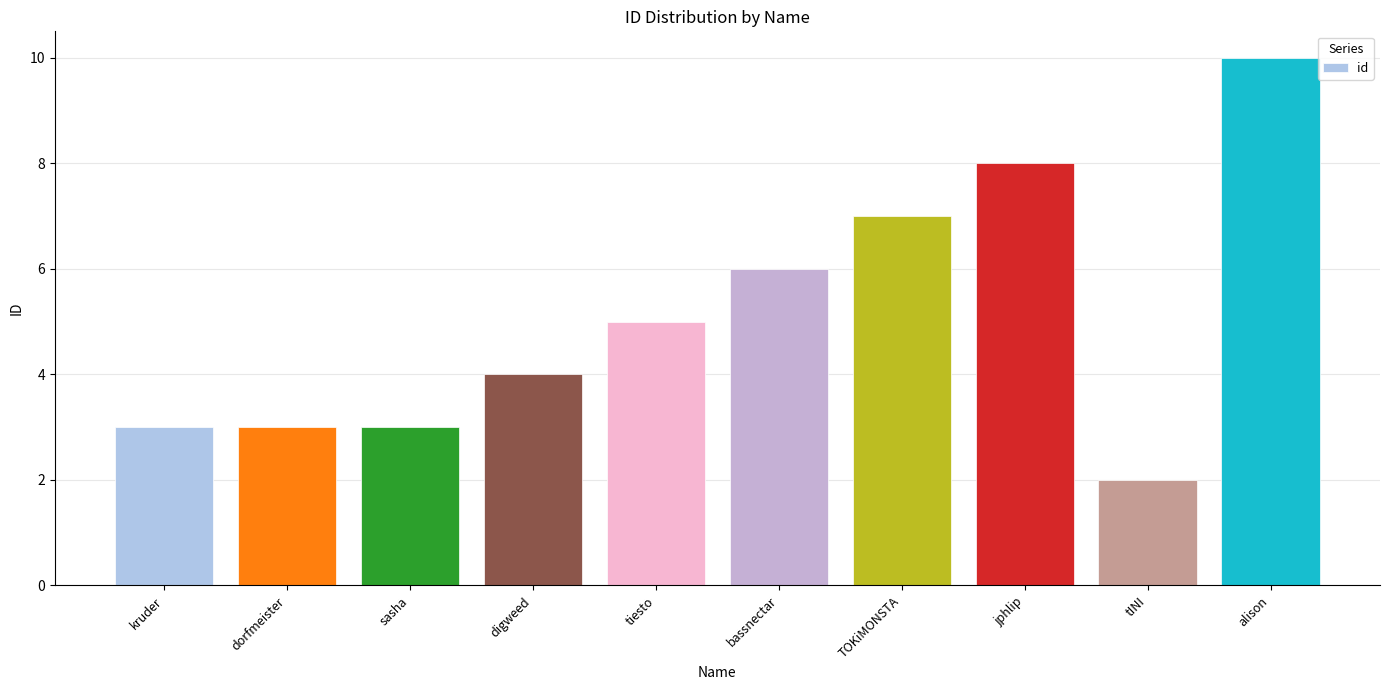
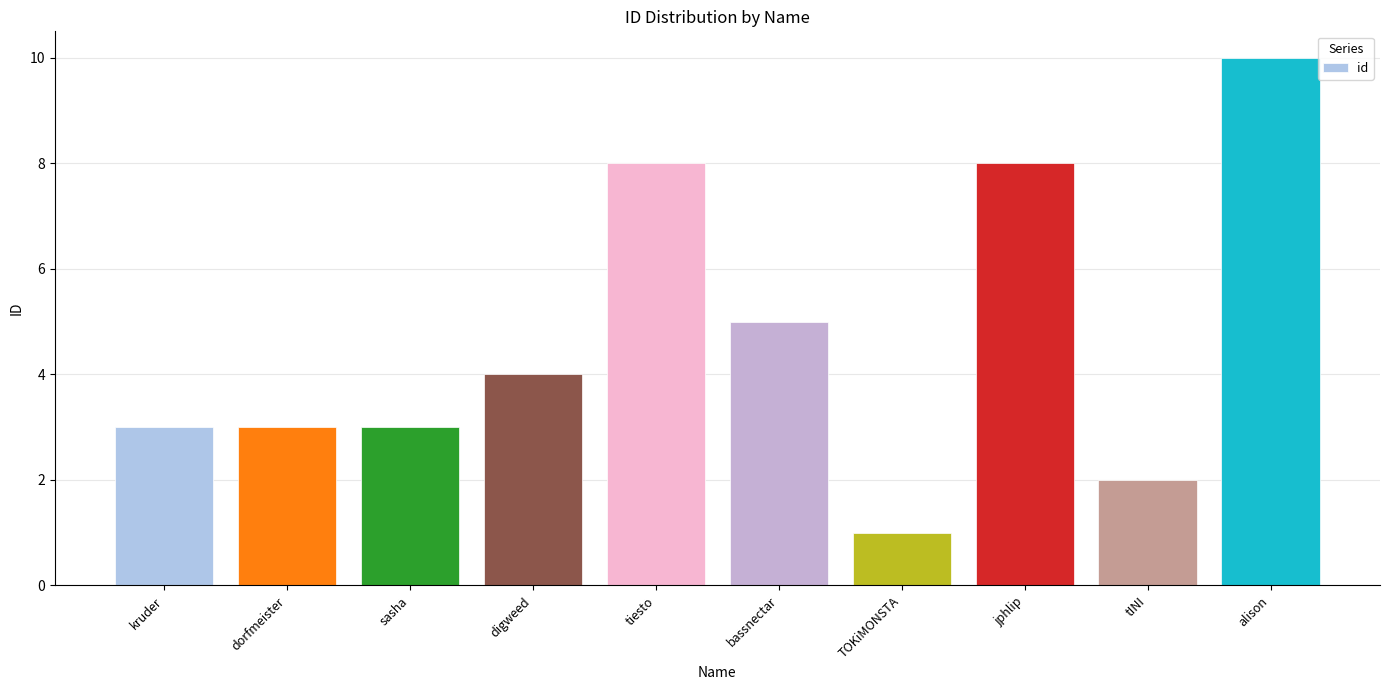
  {
    "kruder": 3,
    "dorfmeister": 3,
    "sasha": 3,
    "digweed": 4,
-   "tiesto": 5,
-   "bassnectar": 6,
-   "TOKiMONSTA": 7,
+   "tiesto": 8,
+   "bassnectar": 5,
+   "TOKiMONSTA": 1,
    "jphlip": 8,
    "tINI": 2,
    "alison": 10
  }
